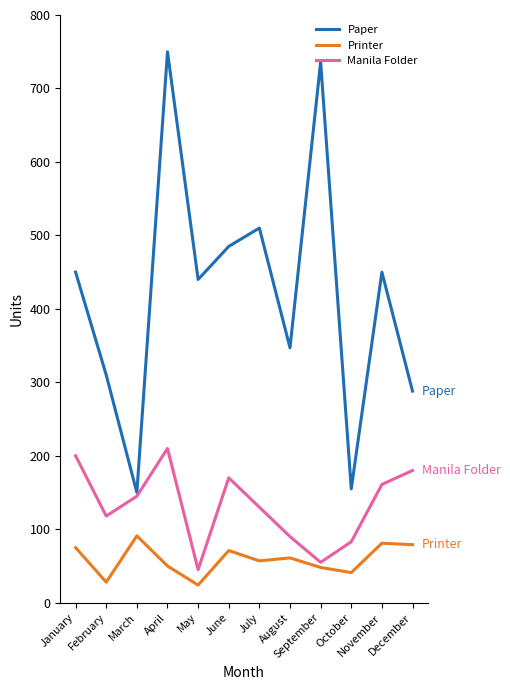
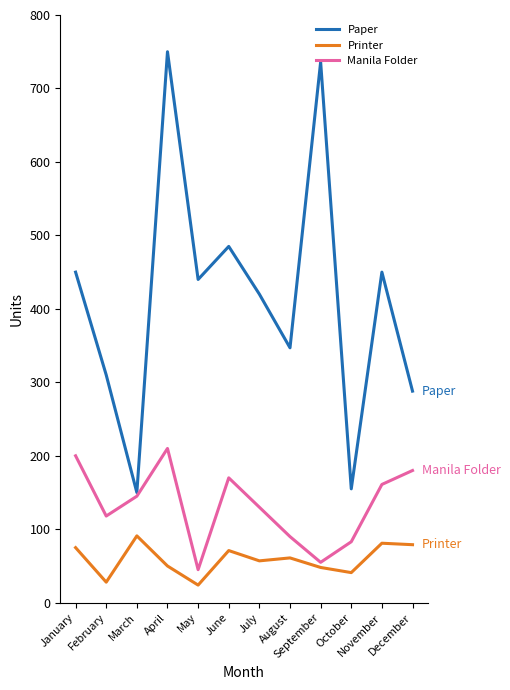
  {
    "Paper": {
      "January": 450,
      "February": 310,
      "March": 150,
      "April": 750,
      "May": 440,
      "June": 490,
-     "July": 510,
+     "July": 420,
      "August": 350,
      "September": 740,
      "October": 160,
      "November": 450,
      "December": 290
    },
    "Printer": {
      "January": 80,
      "February": 30,
      "March": 90,
      "April": 50,
      "May": 20,
      "June": 70,
      "July": 60,
      "August": 60,
      "September": 50,
      "October": 40,
      "November": 80,
      "December": 80
    },
    "Manila Folder": {
      "January": 200,
      "February": 120,
      "March": 150,
      "April": 210,
      "May": 50,
      "June": 170,
      "July": 130,
      "August": 90,
      "September": 60,
      "October": 80,
      "November": 160,
      "December": 180
    }
  }
